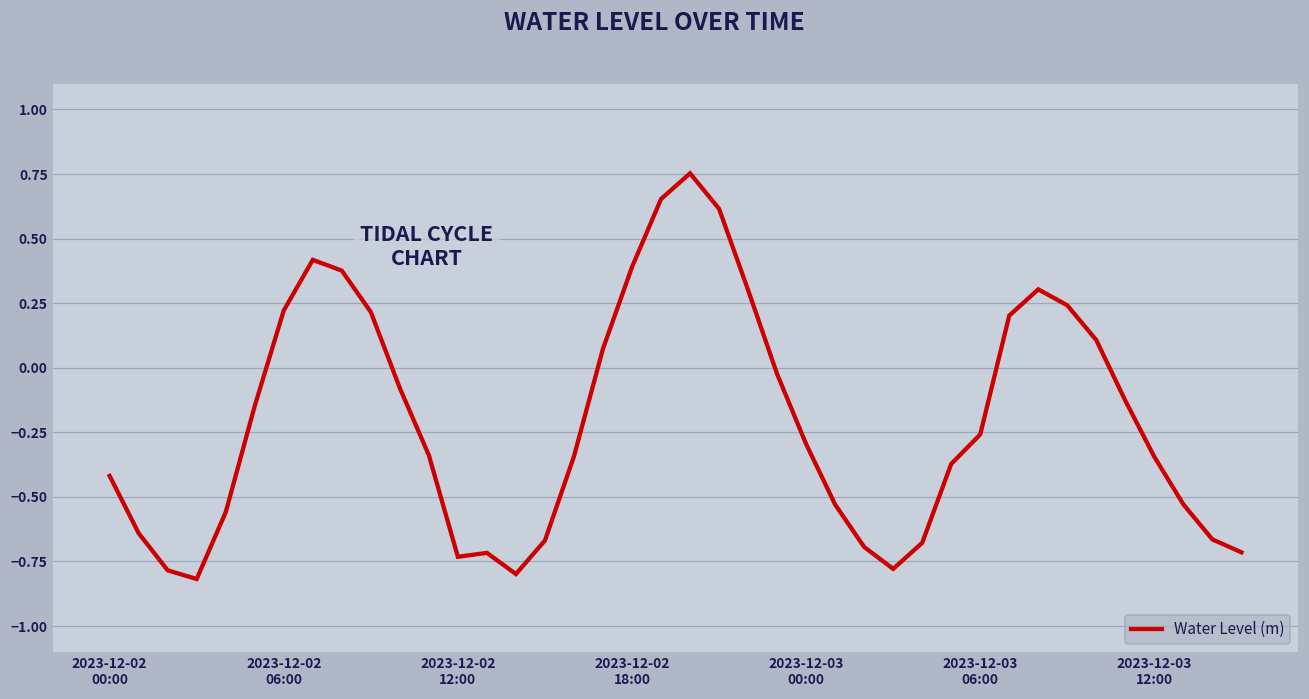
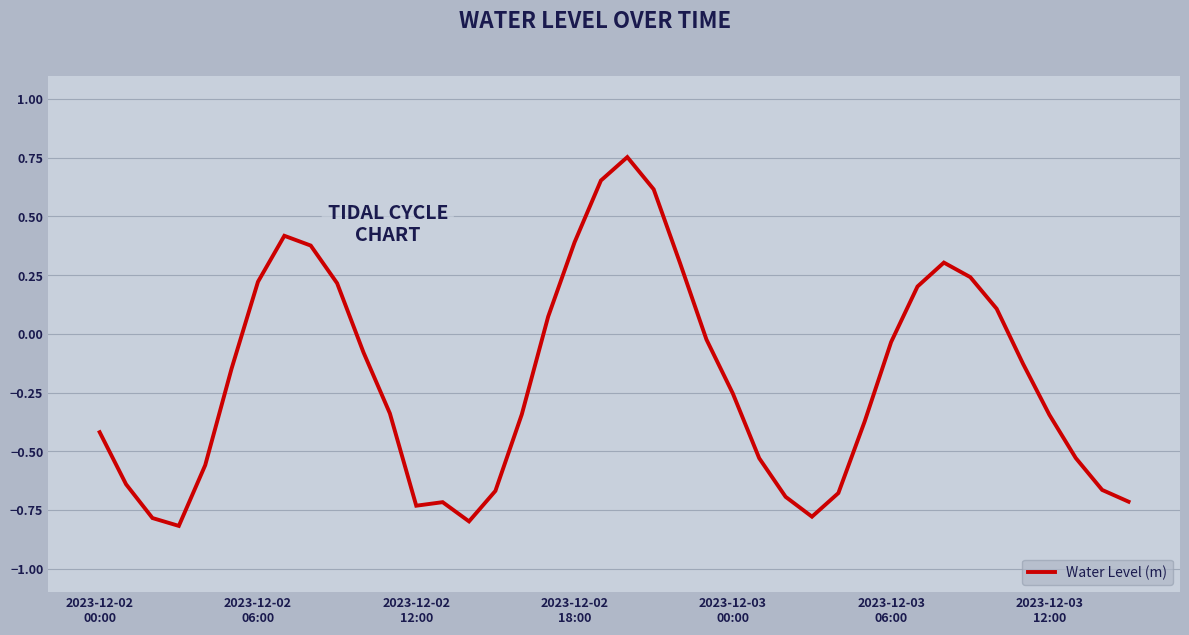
  {
    "2023-12-02 00:00": -0.42,
    "2023-12-02 06:00": 0.22,
    "2023-12-02 12:00": -0.73,
    "2023-12-02 18:00": 0.39,
-   "2023-12-03 00:00": -0.30,
-   "2023-12-03 06:00": -0.26,
+   "2023-12-03 00:00": -0.25,
+   "2023-12-03 06:00": -0.04,
    "2023-12-03 12:00": -0.35
  }
